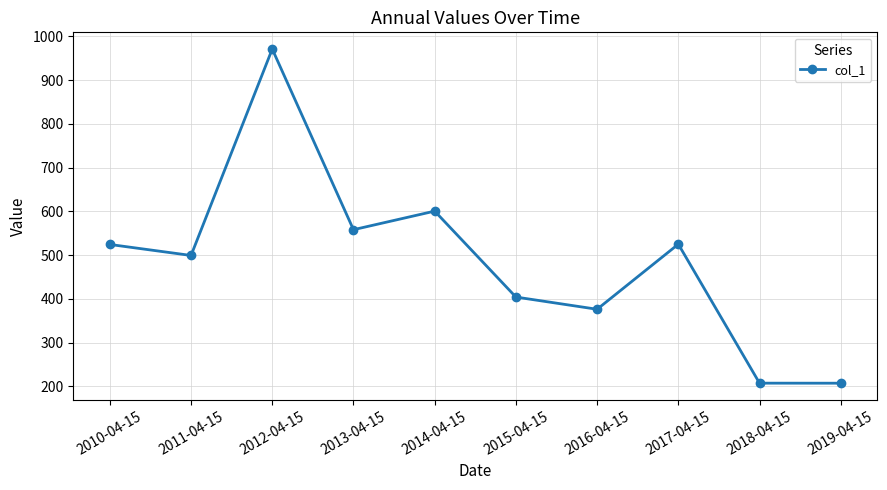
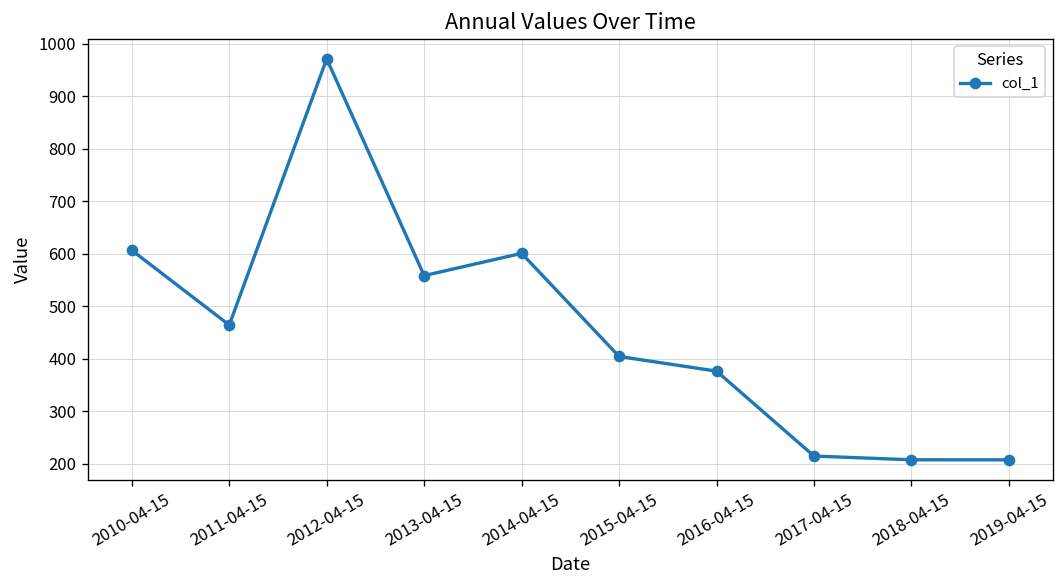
  {
-   "2010-04-15": 520,
-   "2011-04-15": 500,
+   "2010-04-15": 610,
+   "2011-04-15": 460,
    "2012-04-15": 970,
    "2013-04-15": 560,
    "2014-04-15": 600,
    "2015-04-15": 400,
    "2016-04-15": 380,
-   "2017-04-15": 530,
+   "2017-04-15": 210,
    "2018-04-15": 210,
    "2019-04-15": 210
  }
